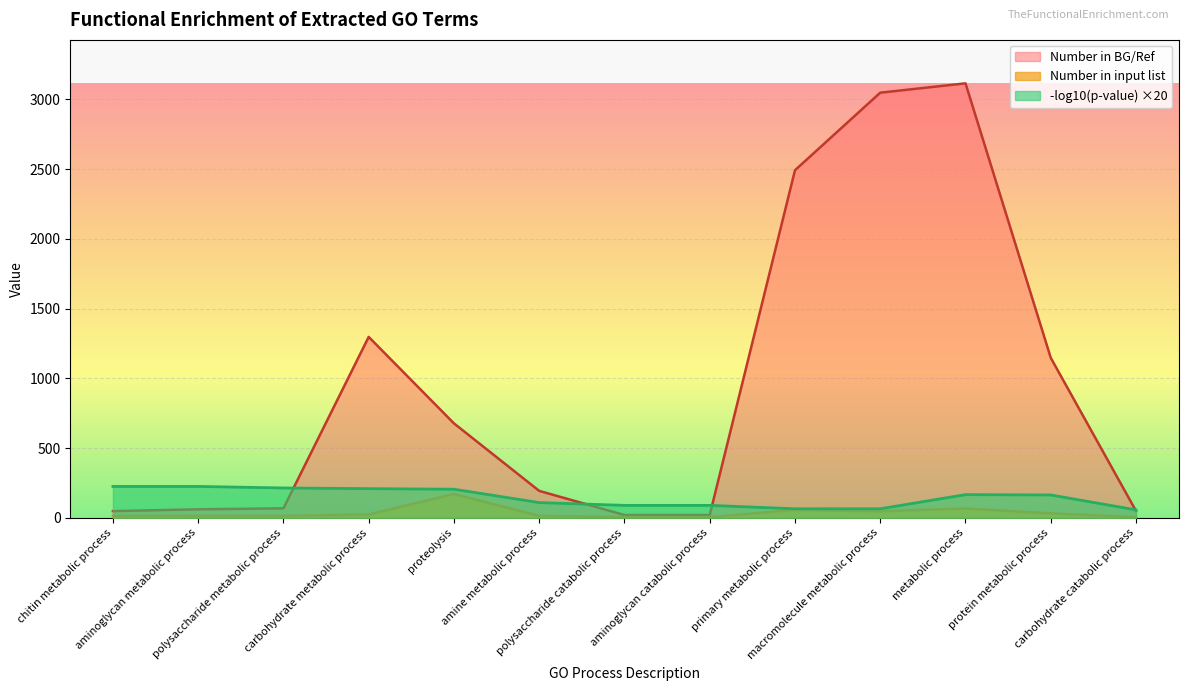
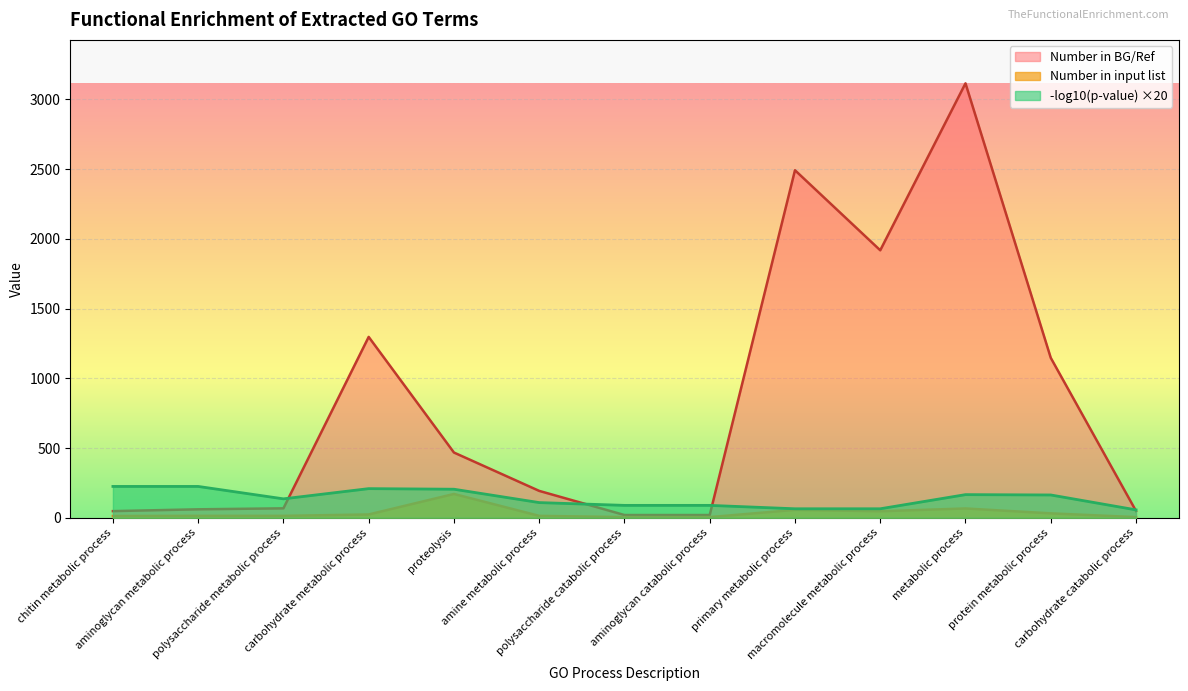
  {
    "Number in BG/Ref": {
      "chitin metabolic process": 50,
      "aminoglycan metabolic process": 60,
      "polysaccharide metabolic process": 70,
      "carbohydrate metabolic process": 1300,
-     "proteolysis": 680,
+     "proteolysis": 470,
      "amine metabolic process": 190,
      "primary metabolic process": 2490,
-     "macromolecule metabolic process": 3050,
+     "macromolecule metabolic process": 1920,
      "metabolic process": 3120,
      "protein metabolic process": 1150
    },
    "Number in input list": {
      "chitin metabolic process": 10,
      "aminoglycan metabolic process": 10,
      "polysaccharide metabolic process": 10,
      "carbohydrate metabolic process": 20,
      "proteolysis": 170,
      "amine metabolic process": 10,
      "metabolic process": 70,
      "protein metabolic process": 30,
      "carbohydrate catabolic process": 10
    },
    "-log10(p-value) ×20": {
      "chitin metabolic process": 230,
      "aminoglycan metabolic process": 230,
-     "polysaccharide metabolic process": 210,
+     "polysaccharide metabolic process": 140,
      "carbohydrate metabolic process": 210,
      "proteolysis": 210,
      "amine metabolic process": 110,
      "polysaccharide catabolic process": 90,
      "aminoglycan catabolic process": 90,
      "metabolic process": 170,
      "protein metabolic process": 160
    }
  }
